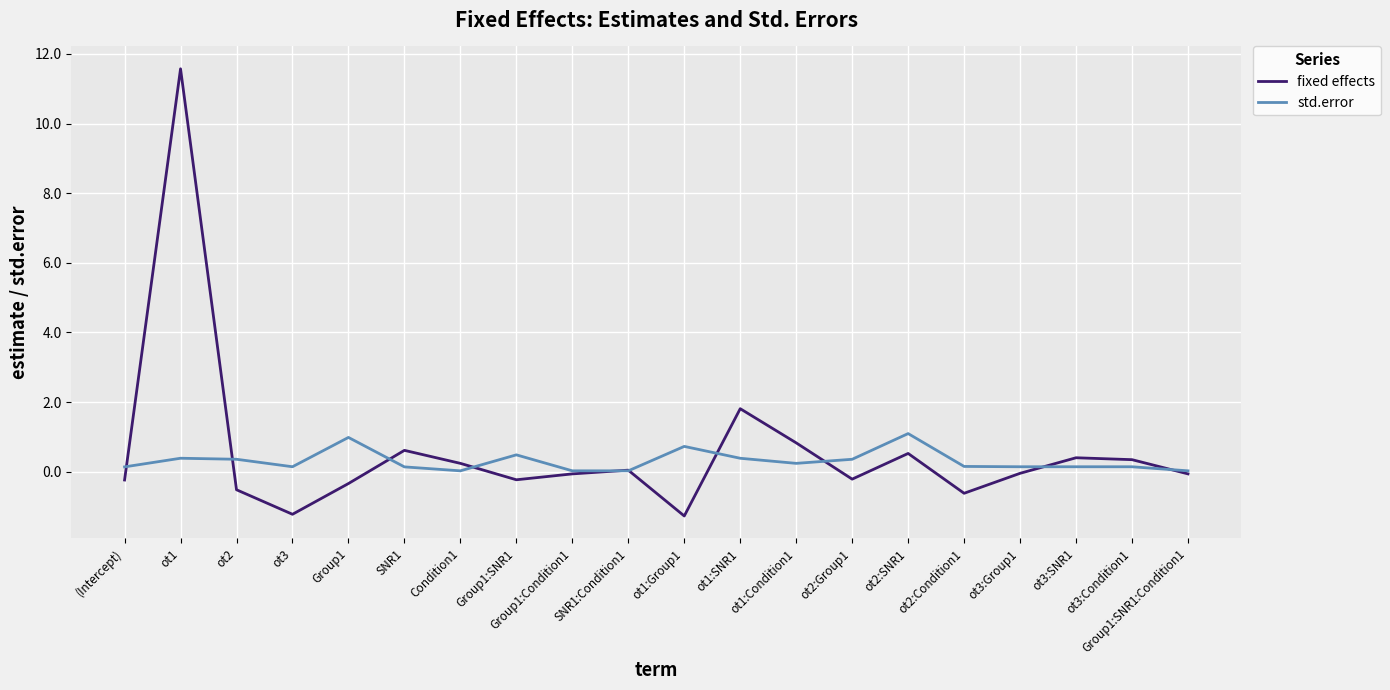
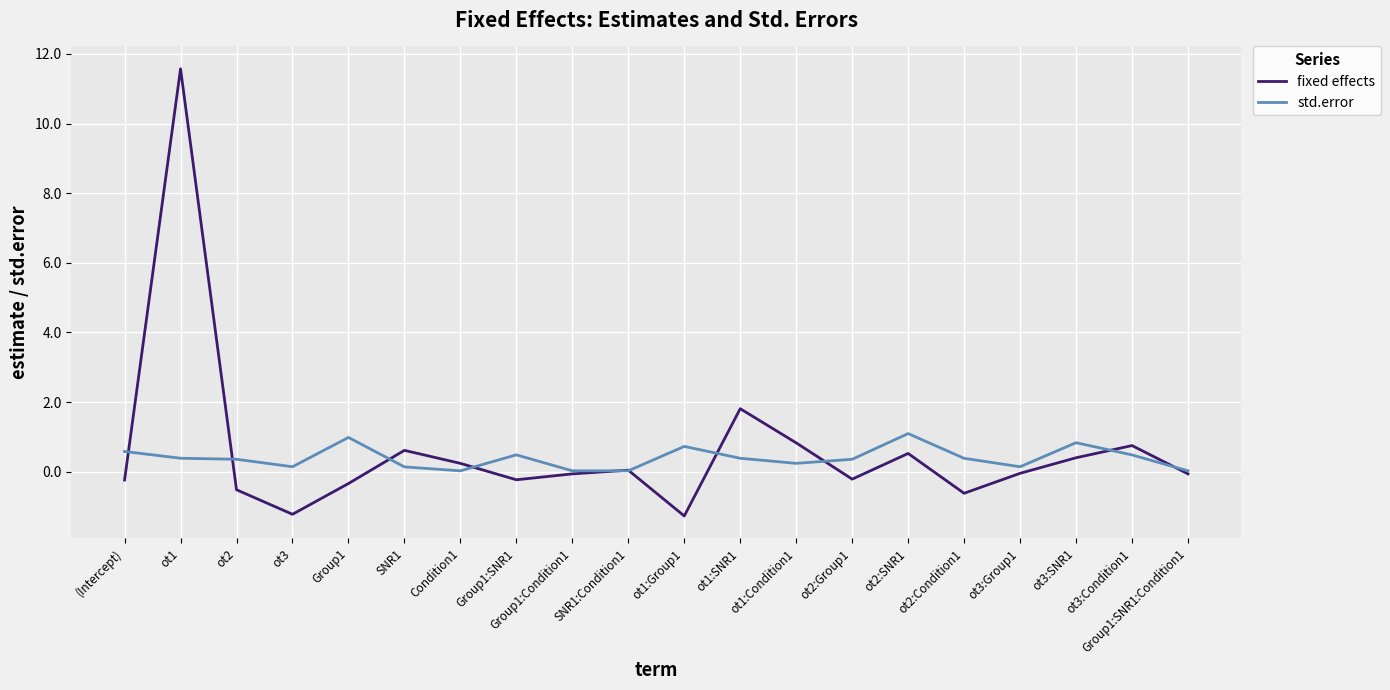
  {
    "fixed effects": {
      "(Intercept)": -0.2,
      "ot1": 11.6,
      "ot2": -0.5,
      "ot3": -1.2,
      "Group1": -0.3,
      "SNR1": 0.6,
      "Condition1": 0.2,
      "Group1:SNR1": -0.2,
      "Group1:Condition1": -0.1,
      "ot1:Group1": -1.3,
      "ot1:SNR1": 1.8,
      "ot1:Condition1": 0.8,
      "ot2:Group1": -0.2,
      "ot2:SNR1": 0.5,
      "ot2:Condition1": -0.6,
      "ot3:Group1": 0.0,
      "ot3:SNR1": 0.4,
-     "ot3:Condition1": 0.3,
+     "ot3:Condition1": 0.8,
      "Group1:SNR1:Condition1": -0.1
    },
    "std.error": {
-     "(Intercept)": 0.1,
+     "(Intercept)": 0.6,
      "ot1": 0.4,
      "ot2": 0.4,
      "ot3": 0.1,
      "Group1": 1.0,
      "SNR1": 0.1,
      "Condition1": 0.0,
      "Group1:SNR1": 0.5,
      "Group1:Condition1": 0.0,
      "ot1:Group1": 0.7,
      "ot1:SNR1": 0.4,
      "ot1:Condition1": 0.2,
      "ot2:Group1": 0.4,
      "ot2:SNR1": 1.1,
-     "ot2:Condition1": 0.2,
+     "ot2:Condition1": 0.4,
      "ot3:Group1": 0.1,
-     "ot3:SNR1": 0.1,
-     "ot3:Condition1": 0.1,
+     "ot3:SNR1": 0.8,
+     "ot3:Condition1": 0.5,
      "Group1:SNR1:Condition1": 0.0
    }
  }
